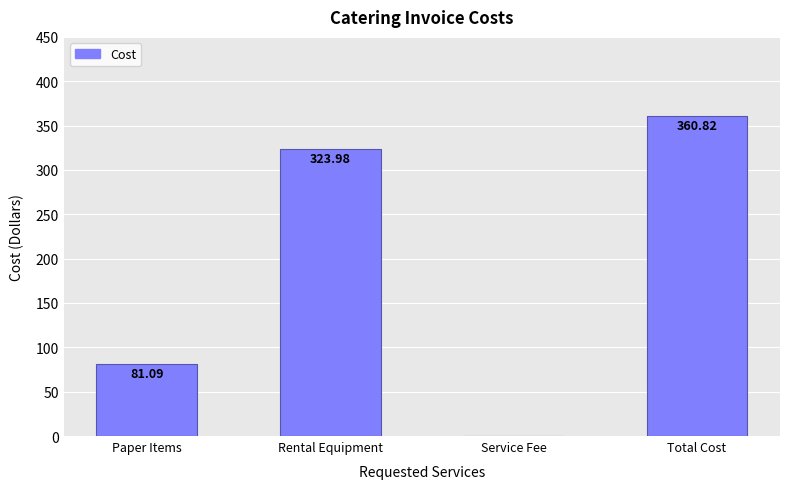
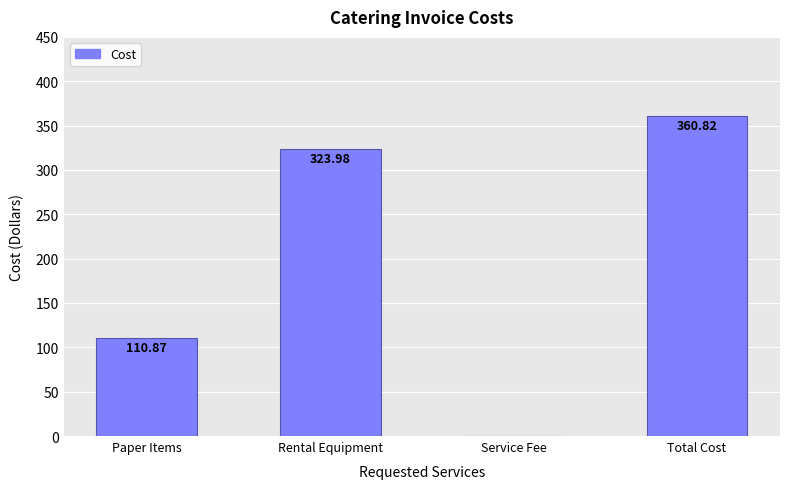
  {
-   "Paper Items": 81.09,
+   "Paper Items": 110.87,
    "Rental Equipment": 323.98,
    "Total Cost": 360.82
  }
